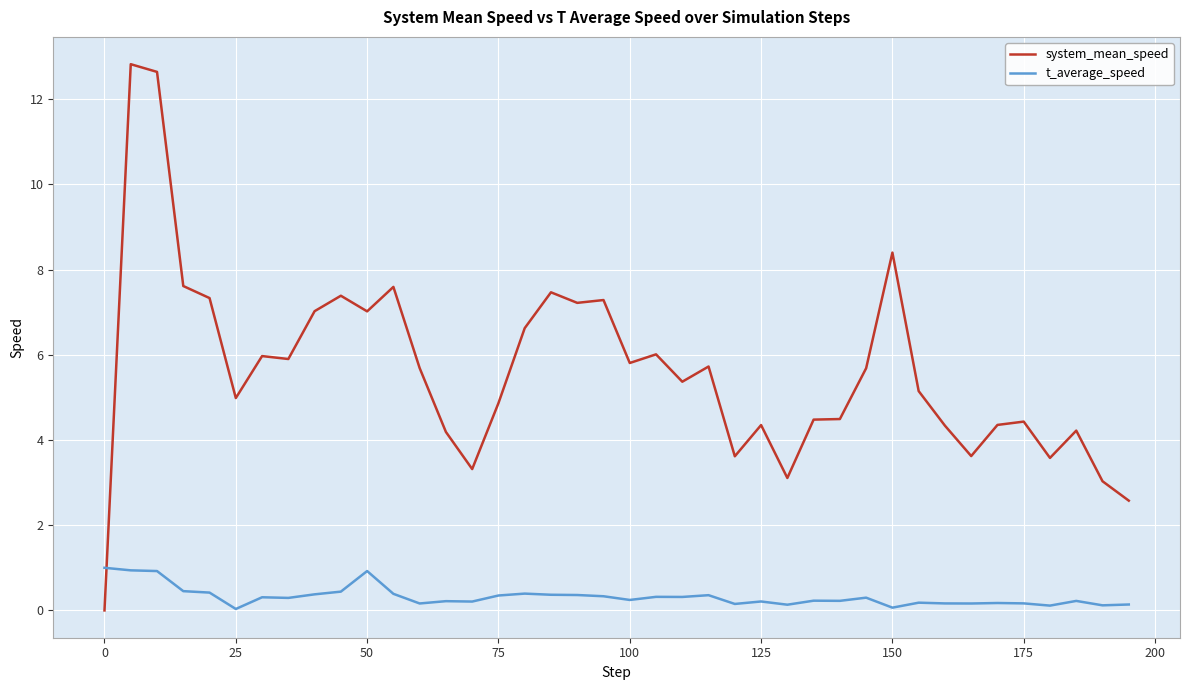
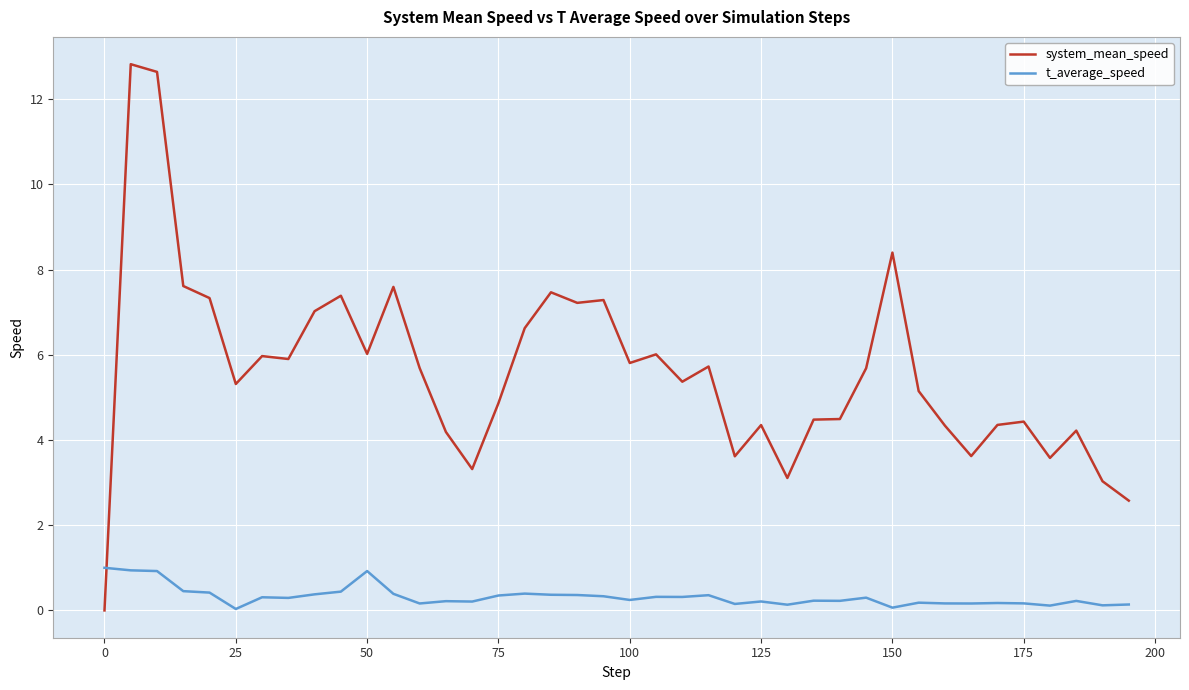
  {
    "system_mean_speed": {
      "0": 0.0,
-     "25": 5.0,
-     "50": 7.0,
+     "25": 5.3,
+     "50": 6.0,
      "75": 4.9,
      "100": 5.8,
      "125": 4.3,
      "150": 8.4,
      "175": 4.4
    },
    "t_average_speed": {
      "0": 1.0,
      "25": 0.0,
      "50": 0.9,
      "75": 0.3,
      "100": 0.2,
      "125": 0.2,
      "150": 0.1,
      "175": 0.2
    }
  }
